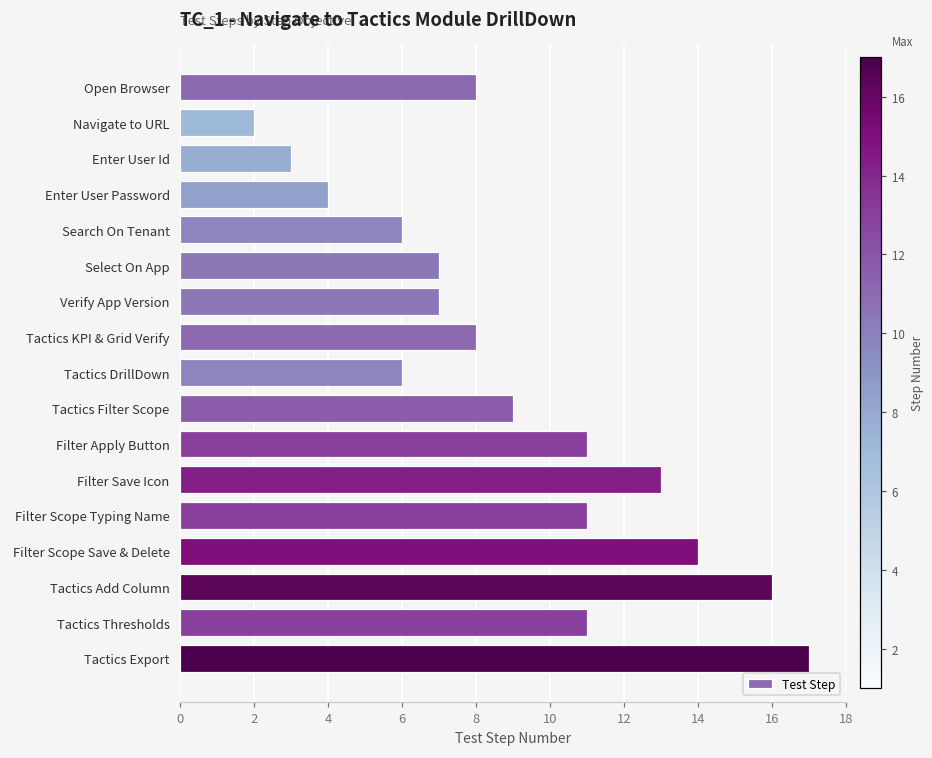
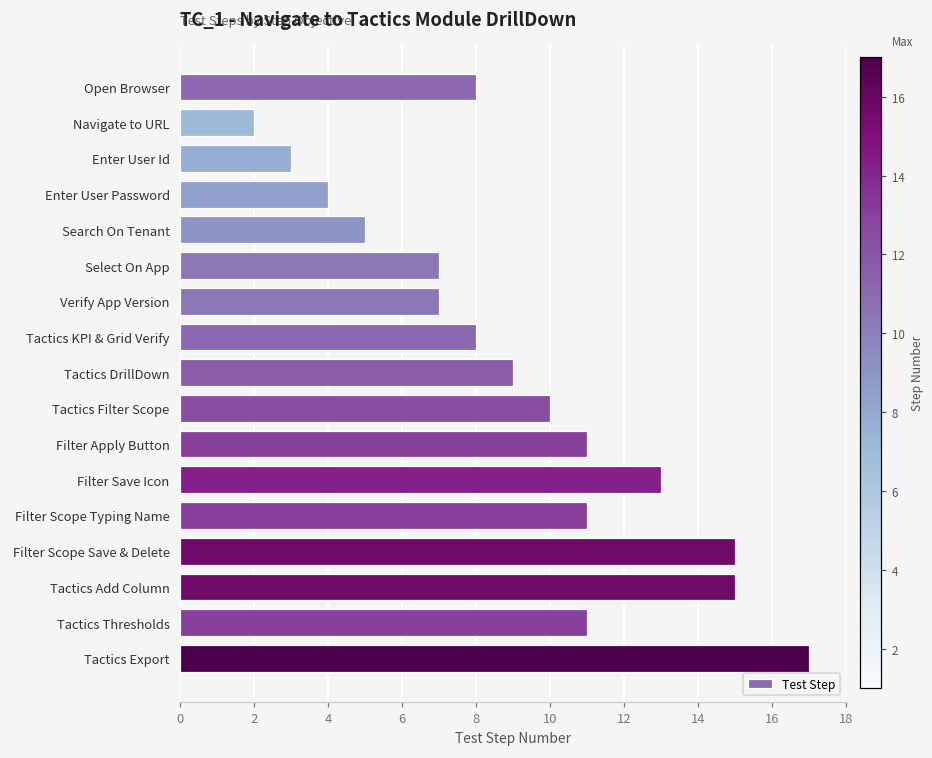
  {
    "Open Browser": 8,
    "Navigate to URL": 2,
    "Enter User Id": 3,
    "Enter User Password": 4,
-   "Search On Tenant": 6,
+   "Search On Tenant": 5,
    "Select On App": 7,
    "Verify App Version": 7,
    "Tactics KPI & Grid Verify": 8,
-   "Tactics DrillDown": 6,
-   "Tactics Filter Scope": 9,
+   "Tactics DrillDown": 9,
+   "Tactics Filter Scope": 10,
    "Filter Apply Button": 11,
    "Filter Save Icon": 13,
    "Filter Scope Typing Name": 11,
-   "Filter Scope Save & Delete": 14,
-   "Tactics Add Column": 16,
+   "Filter Scope Save & Delete": 15,
+   "Tactics Add Column": 15,
    "Tactics Thresholds": 11,
    "Tactics Export": 17
  }
